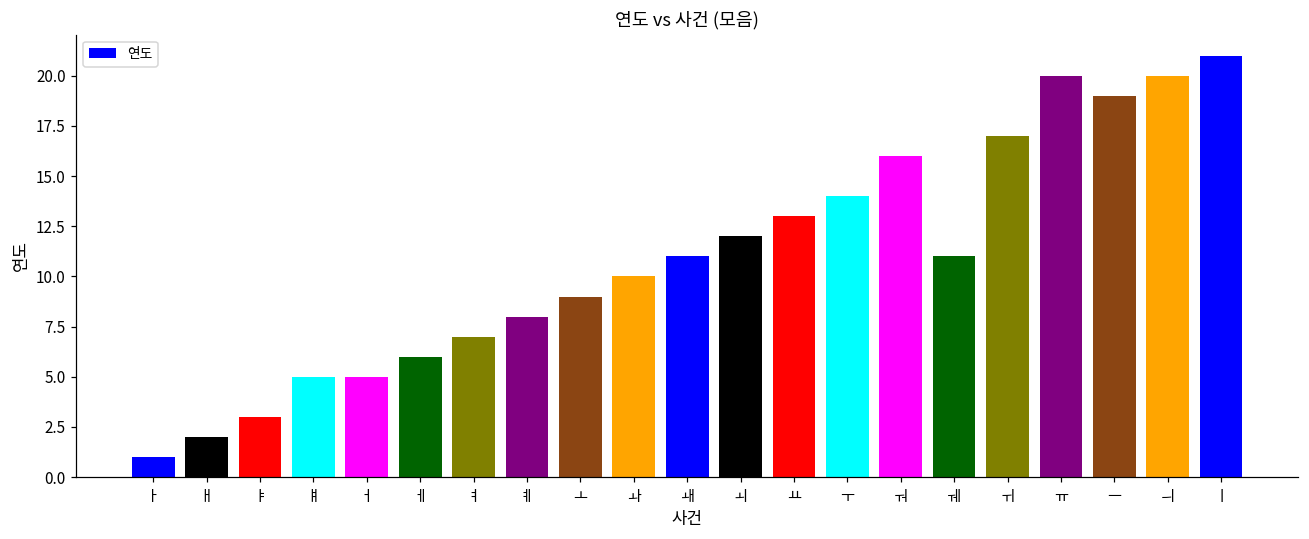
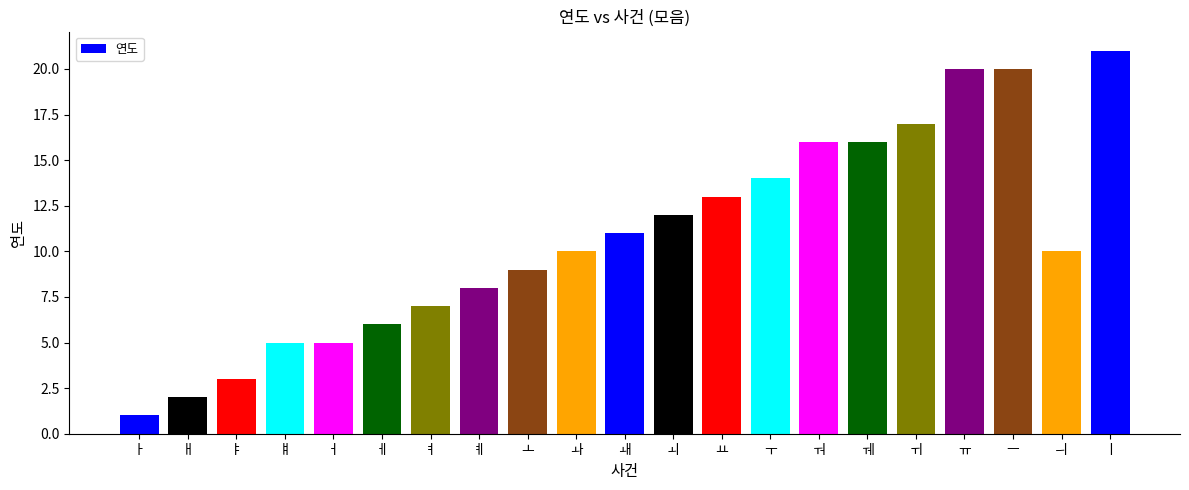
  {
    "ㅏ": 1,
    "ㅐ": 2,
    "ㅑ": 3,
    "ㅒ": 5,
    "ㅓ": 5,
    "ㅔ": 6,
    "ㅕ": 7,
    "ㅖ": 8,
    "ㅗ": 9,
    "ㅘ": 10,
    "ㅙ": 11,
    "ㅚ": 12,
    "ㅛ": 13,
    "ㅜ": 14,
    "ㅝ": 16,
-   "ㅞ": 11,
+   "ㅞ": 16,
    "ㅟ": 17,
    "ㅠ": 20,
-   "ㅡ": 19,
-   "ㅢ": 20,
+   "ㅡ": 20,
+   "ㅢ": 10,
    "ㅣ": 21
  }
